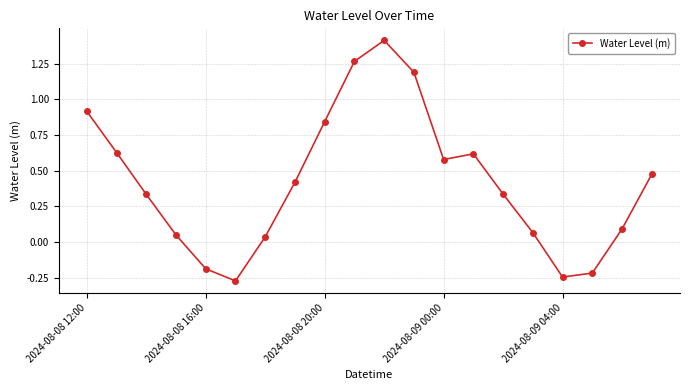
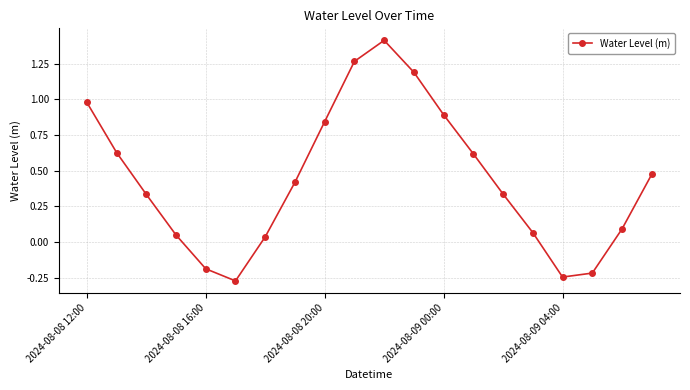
  {
-   "2024-08-08 12:00": 0.91,
+   "2024-08-08 12:00": 0.98,
    "2024-08-08 16:00": -0.19,
    "2024-08-08 20:00": 0.84,
-   "2024-08-09 00:00": 0.58,
+   "2024-08-09 00:00": 0.89,
    "2024-08-09 04:00": -0.25
  }
